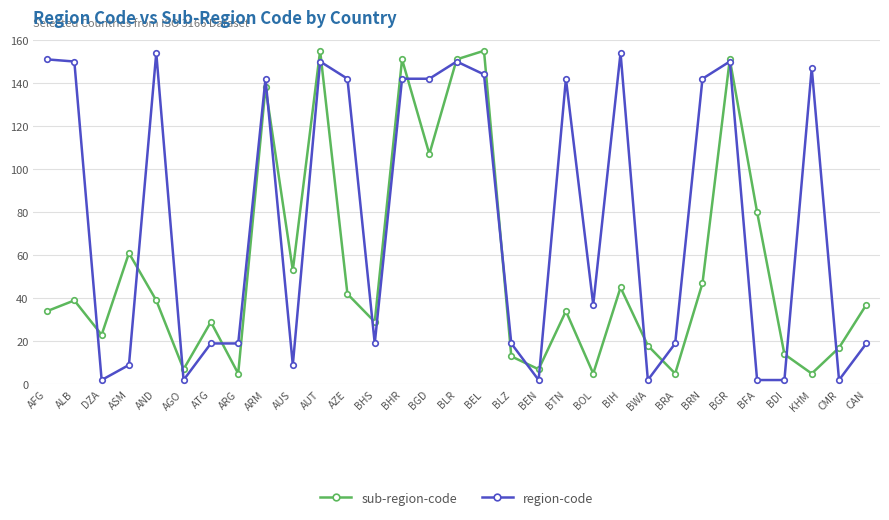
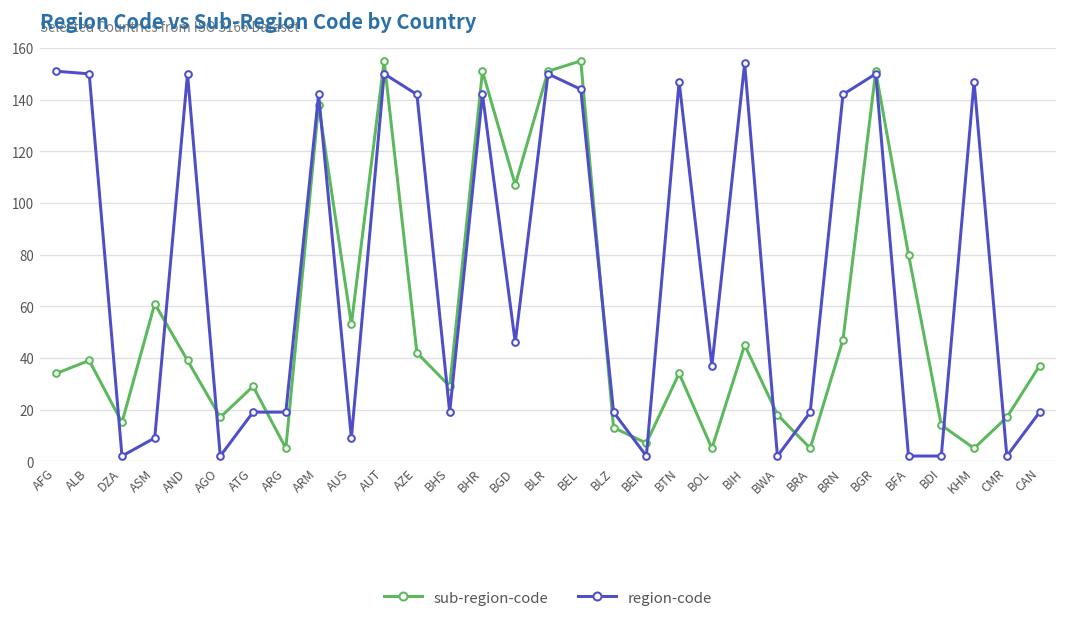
  {
    "sub-region-code": {
      "AFG": 34,
      "ALB": 39,
-     "DZA": 23,
+     "DZA": 15,
      "ASM": 61,
      "AND": 39,
-     "AGO": 7,
+     "AGO": 17,
      "ATG": 29,
      "ARG": 5,
      "ARM": 138,
      "AUS": 53,
      "AUT": 155,
      "AZE": 42,
      "BHS": 29,
      "BHR": 151,
      "BGD": 107,
      "BEL": 155,
      "BLZ": 13,
      "BEN": 7,
      "BTN": 34,
      "BOL": 5,
      "BIH": 45,
      "BWA": 18,
      "BRA": 5,
      "BRN": 47,
      "BFA": 80,
      "BDI": 14,
      "KHM": 5,
      "CMR": 17,
      "CAN": 37
    },
    "region-code": {
      "AFG": 151,
      "ALB": 150,
      "DZA": 2,
      "ASM": 9,
-     "AND": 154,
+     "AND": 150,
      "AGO": 2,
      "ATG": 19,
      "ARG": 19,
      "ARM": 142,
      "AUS": 9,
      "AUT": 150,
      "AZE": 142,
      "BHS": 19,
      "BHR": 142,
-     "BGD": 142,
+     "BGD": 46,
      "BEL": 144,
      "BLZ": 19,
      "BEN": 2,
-     "BTN": 142,
+     "BTN": 147,
      "BOL": 37,
      "BIH": 154,
      "BWA": 2,
      "BRA": 19,
      "BRN": 142,
      "BFA": 2,
      "BDI": 2,
      "KHM": 147,
      "CMR": 2,
      "CAN": 19
    }
  }
